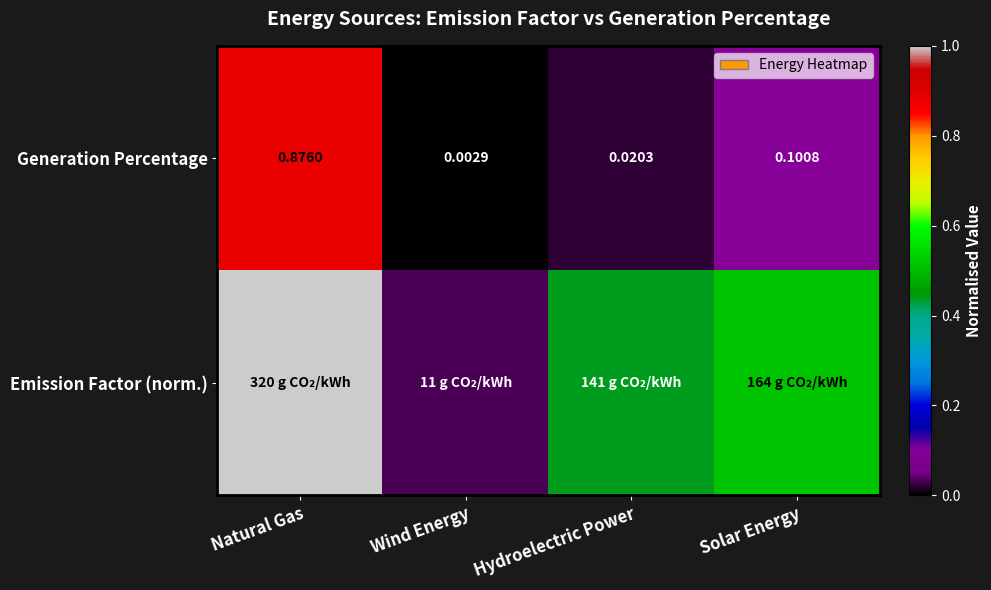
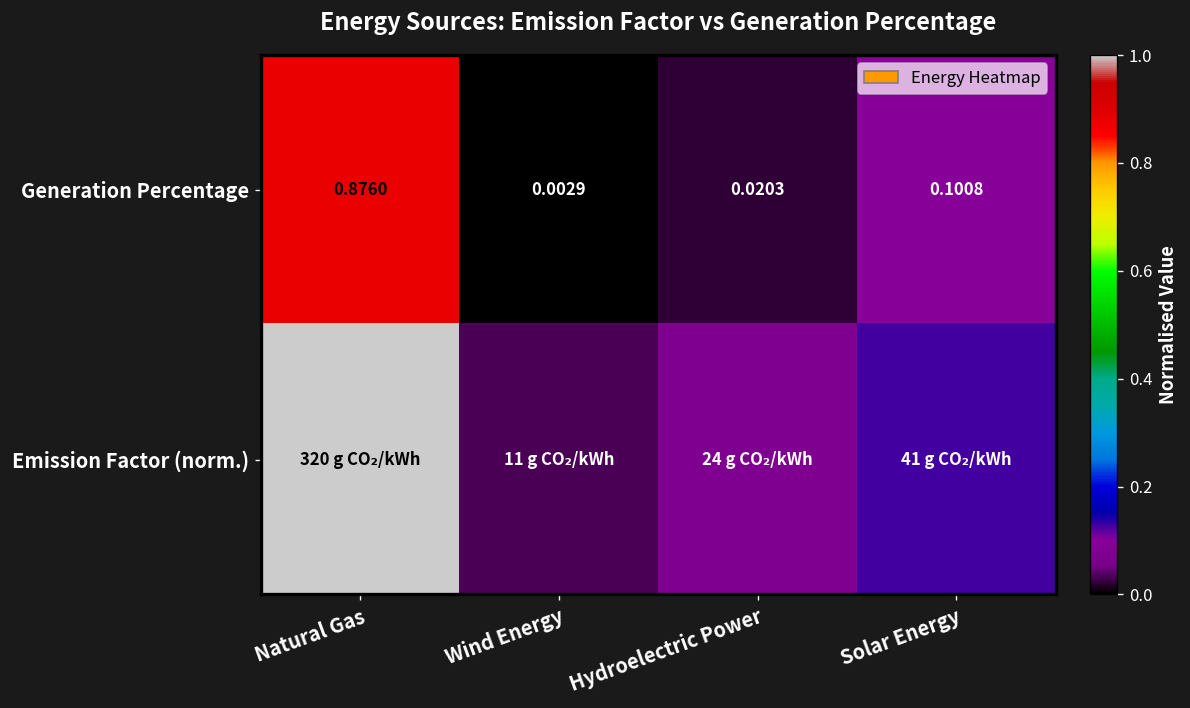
  {
    "Generation Percentage": {
      "Natural Gas": 0.8760,
      "Wind Energy": 0.0029,
      "Hydroelectric Power": 0.0203,
      "Solar Energy": 0.1008
    },
    "Emission Factor (norm.)": {
      "Natural Gas": 320,
      "Wind Energy": 11,
-     "Hydroelectric Power": 141,
-     "Solar Energy": 164
+     "Hydroelectric Power": 24,
+     "Solar Energy": 41
    }
  }
